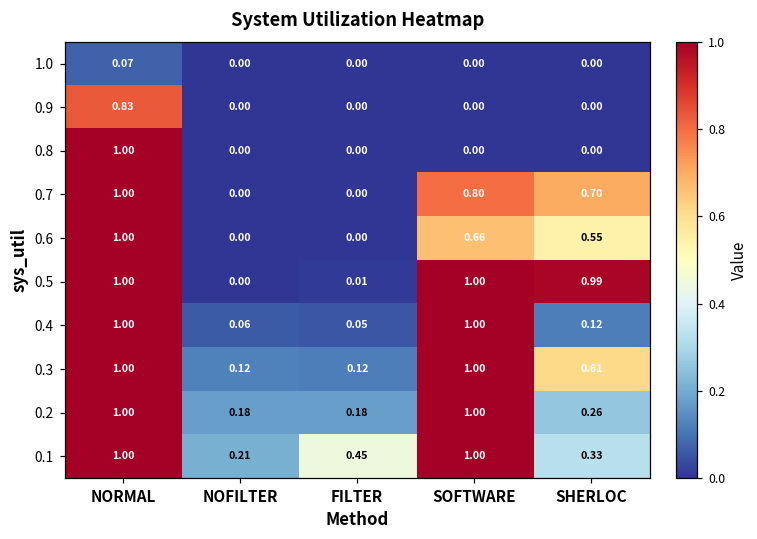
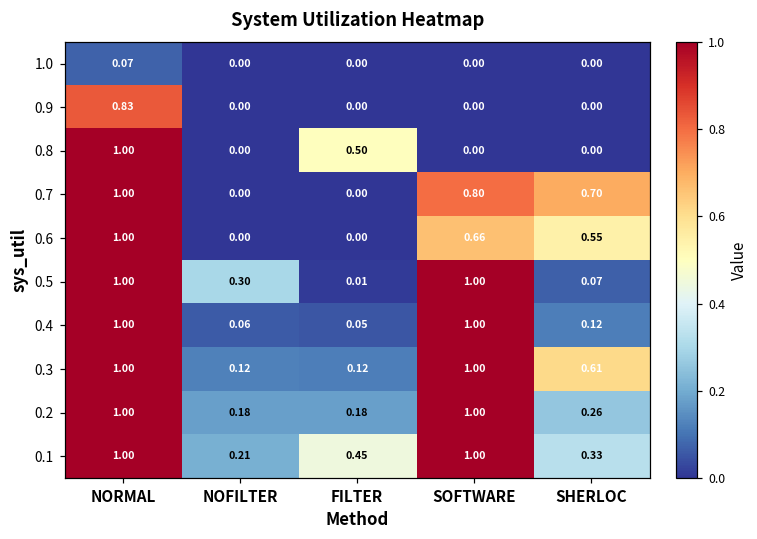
  {
    "1.0": {
      "NORMAL": 0.07,
      "NOFILTER": 0.00,
      "FILTER": 0.00,
      "SOFTWARE": 0.00,
      "SHERLOC": 0.00
    },
    "0.9": {
      "NORMAL": 0.83,
      "NOFILTER": 0.00,
      "FILTER": 0.00,
      "SOFTWARE": 0.00,
      "SHERLOC": 0.00
    },
    "0.8": {
      "NORMAL": 1.00,
      "NOFILTER": 0.00,
-     "FILTER": 0.00,
+     "FILTER": 0.50,
      "SOFTWARE": 0.00,
      "SHERLOC": 0.00
    },
    "0.7": {
      "NORMAL": 1.00,
      "NOFILTER": 0.00,
      "FILTER": 0.00,
      "SOFTWARE": 0.80,
      "SHERLOC": 0.70
    },
    "0.6": {
      "NORMAL": 1.00,
      "NOFILTER": 0.00,
      "FILTER": 0.00,
      "SOFTWARE": 0.66,
      "SHERLOC": 0.55
    },
    "0.5": {
      "NORMAL": 1.00,
-     "NOFILTER": 0.00,
+     "NOFILTER": 0.30,
      "FILTER": 0.01,
      "SOFTWARE": 1.00,
-     "SHERLOC": 0.99
+     "SHERLOC": 0.07
    },
    "0.4": {
      "NORMAL": 1.00,
      "NOFILTER": 0.06,
      "FILTER": 0.05,
      "SOFTWARE": 1.00,
      "SHERLOC": 0.12
    },
    "0.3": {
      "NORMAL": 1.00,
      "NOFILTER": 0.12,
      "FILTER": 0.12,
      "SOFTWARE": 1.00,
      "SHERLOC": 0.61
    },
    "0.2": {
      "NORMAL": 1.00,
      "NOFILTER": 0.18,
      "FILTER": 0.18,
      "SOFTWARE": 1.00,
      "SHERLOC": 0.26
    },
    "0.1": {
      "NORMAL": 1.00,
      "NOFILTER": 0.21,
      "FILTER": 0.45,
      "SOFTWARE": 1.00,
      "SHERLOC": 0.33
    }
  }
